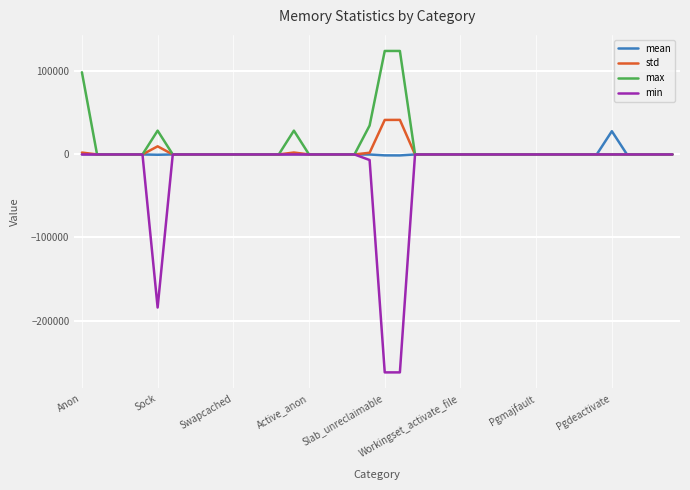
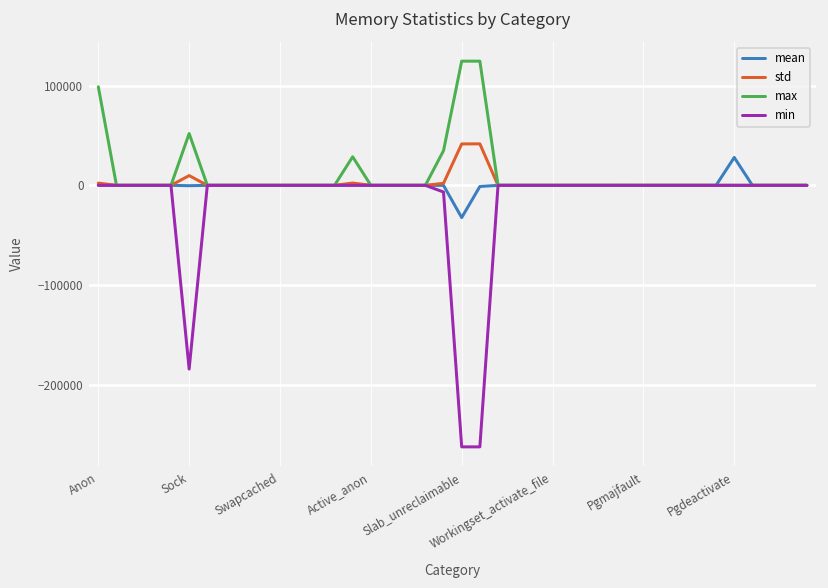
  {
    "mean": {
      "Sock": 0,
-     "Slab_unreclaimable": 0,
+     "Slab_unreclaimable": -30000,
      "Pgdeactivate": 30000
    },
    "std": {
      "Sock": 10000,
      "Slab_unreclaimable": 40000
    },
    "max": {
      "Anon": 100000,
-     "Sock": 30000,
+     "Sock": 50000,
      "Slab_unreclaimable": 120000
    },
    "min": {
      "Sock": -180000,
      "Slab_unreclaimable": -260000
    }
  }
